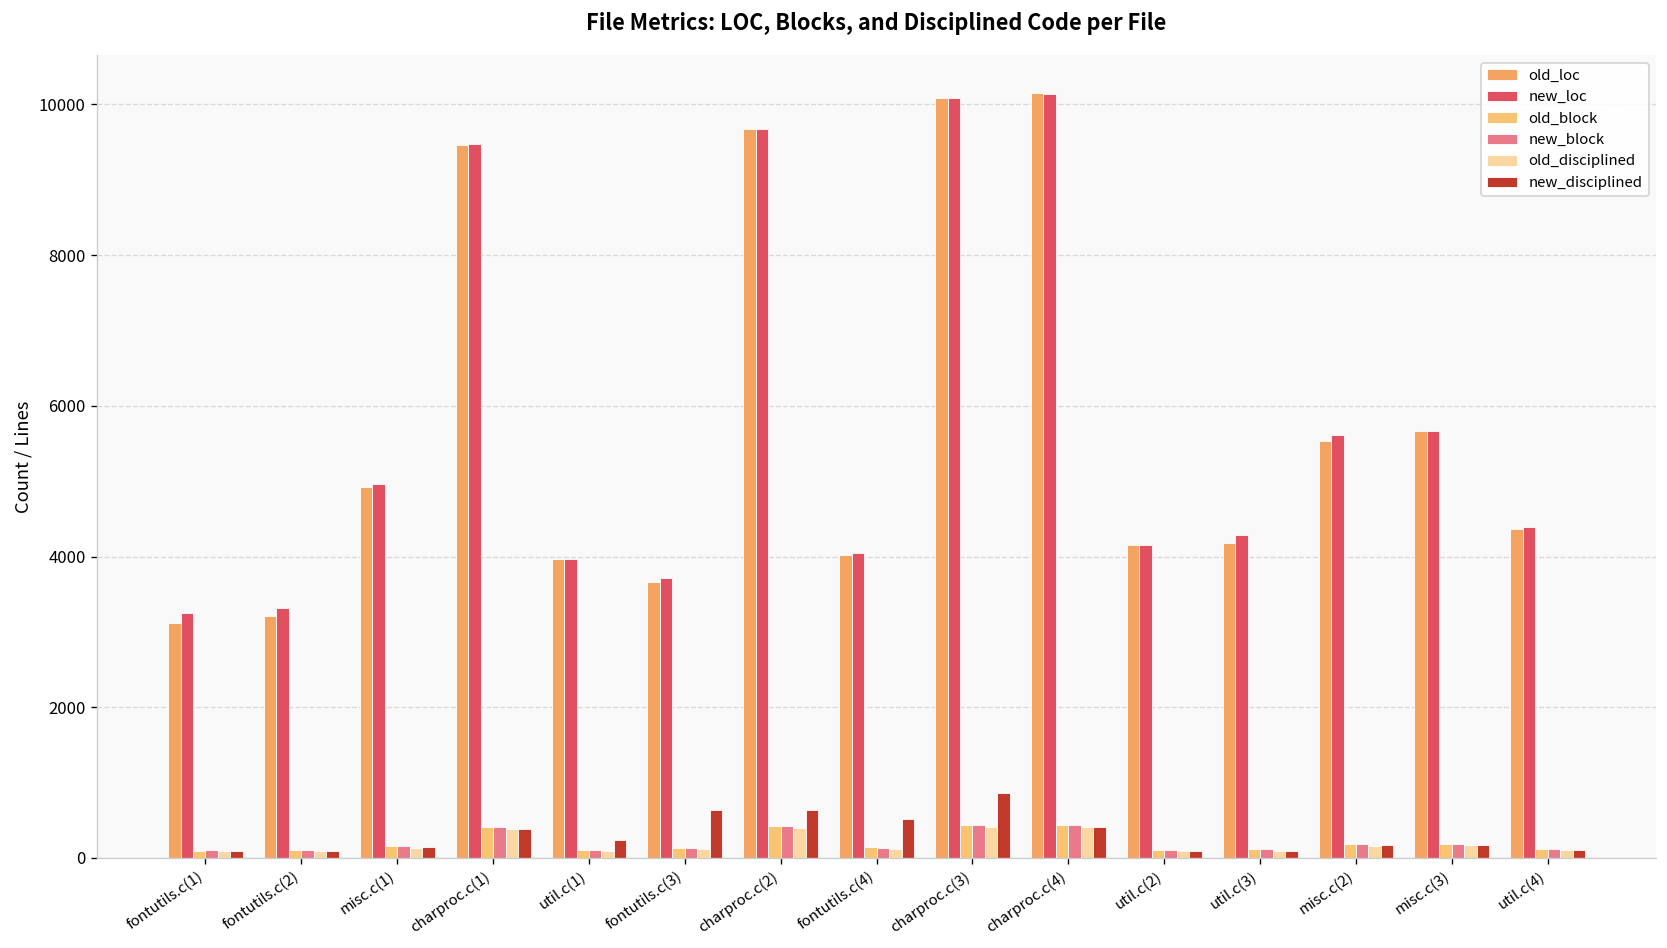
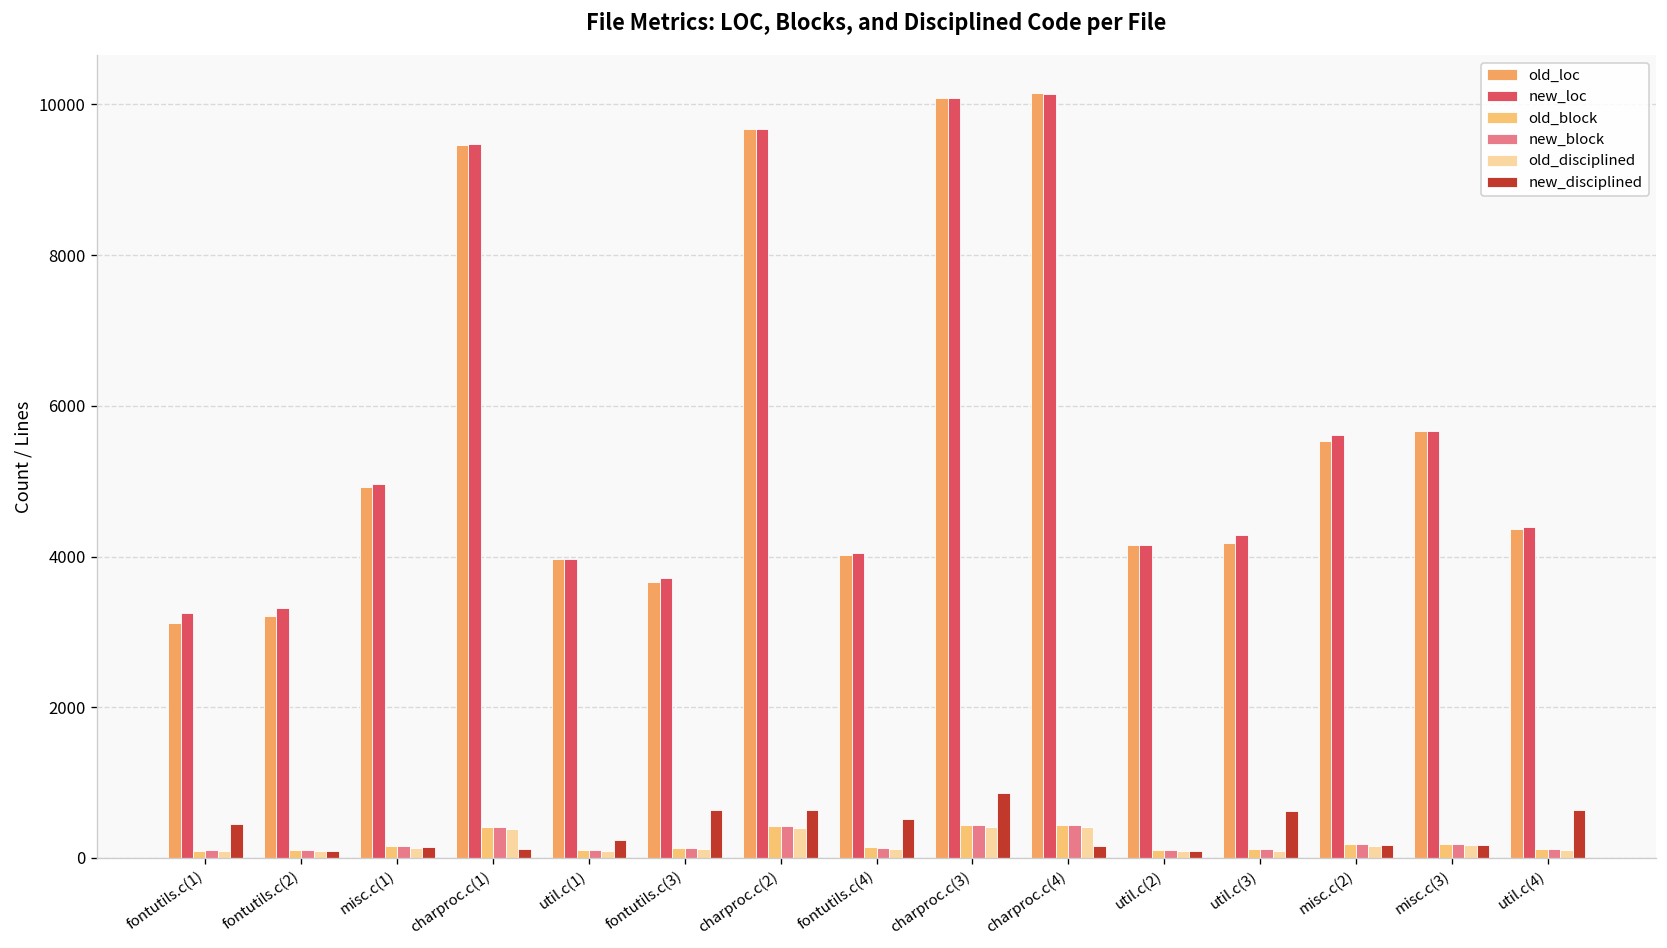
  {
    "new_disciplined": {
-     "fontutils.c(1)": 100,
+     "fontutils.c(1)": 400,
      "fontutils.c(2)": 100,
      "misc.c(1)": 100,
-     "charproc.c(1)": 400,
+     "charproc.c(1)": 100,
      "util.c(1)": 200,
      "fontutils.c(3)": 600,
      "charproc.c(2)": 600,
      "fontutils.c(4)": 500,
      "charproc.c(3)": 900,
-     "charproc.c(4)": 400,
+     "charproc.c(4)": 200,
      "util.c(2)": 100,
-     "util.c(3)": 100,
+     "util.c(3)": 600,
      "misc.c(2)": 200,
      "misc.c(3)": 200,
-     "util.c(4)": 100
+     "util.c(4)": 600
    }
  }
